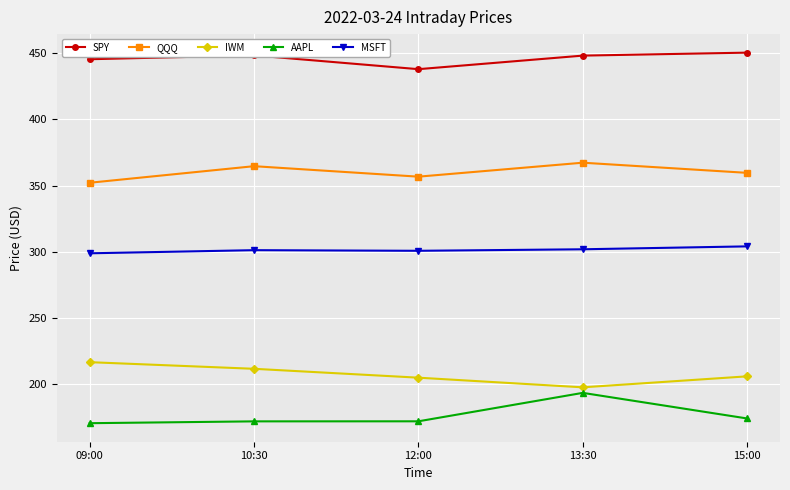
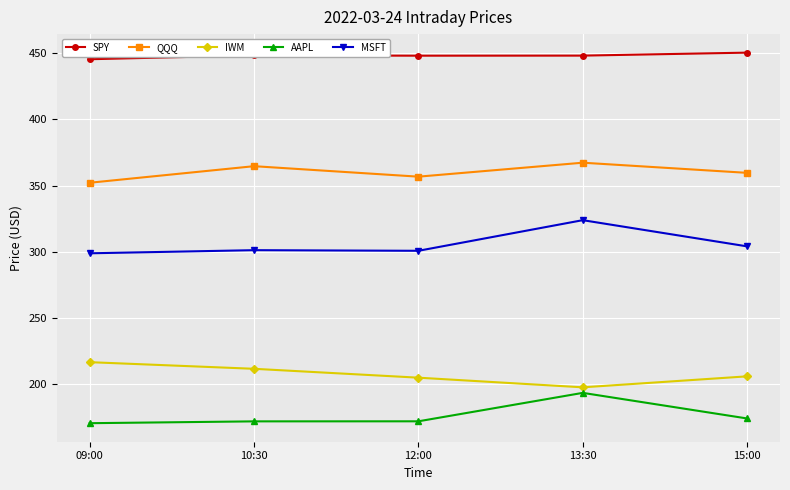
  {
    "SPY": {
      "09:00": 445,
-     "12:00": 438,
+     "12:00": 448,
      "13:30": 448,
      "15:00": 450
    },
    "QQQ": {
      "09:00": 352,
      "10:30": 365,
      "12:00": 357,
      "13:30": 367,
      "15:00": 360
    },
    "IWM": {
      "09:00": 217,
      "10:30": 212,
      "12:00": 205,
      "13:30": 198,
      "15:00": 206
    },
    "AAPL": {
      "09:00": 171,
      "10:30": 172,
      "12:00": 172,
      "13:30": 193,
      "15:00": 174
    },
    "MSFT": {
      "09:00": 299,
      "10:30": 301,
      "12:00": 301,
-     "13:30": 302,
+     "13:30": 324,
      "15:00": 304
    }
  }
